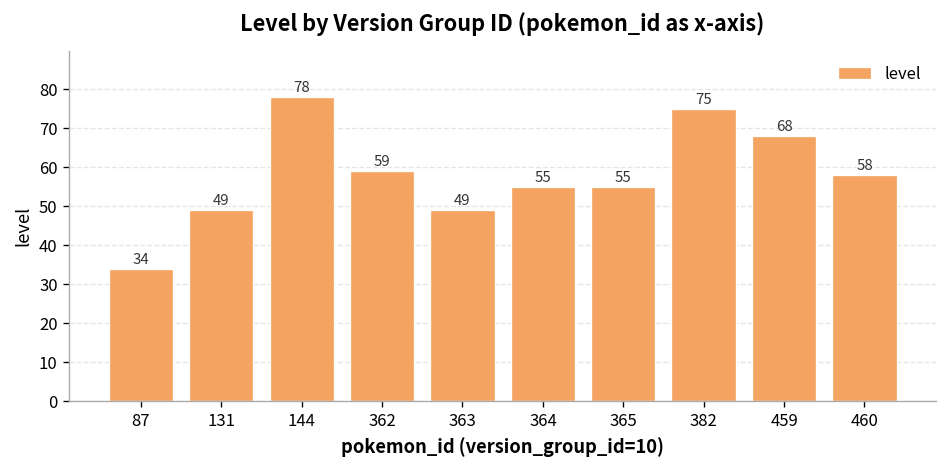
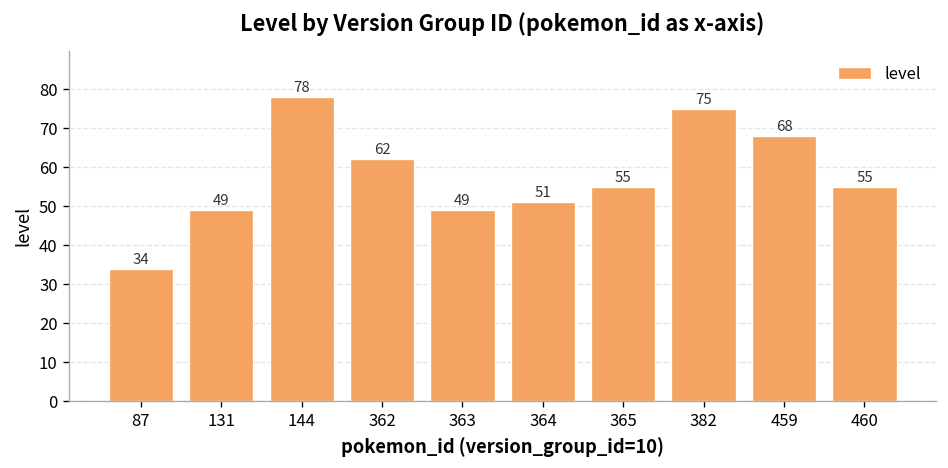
  {
    "87": 34,
    "131": 49,
    "144": 78,
-   "362": 59,
+   "362": 62,
    "363": 49,
-   "364": 55,
+   "364": 51,
    "365": 55,
    "382": 75,
    "459": 68,
-   "460": 58
+   "460": 55
  }
